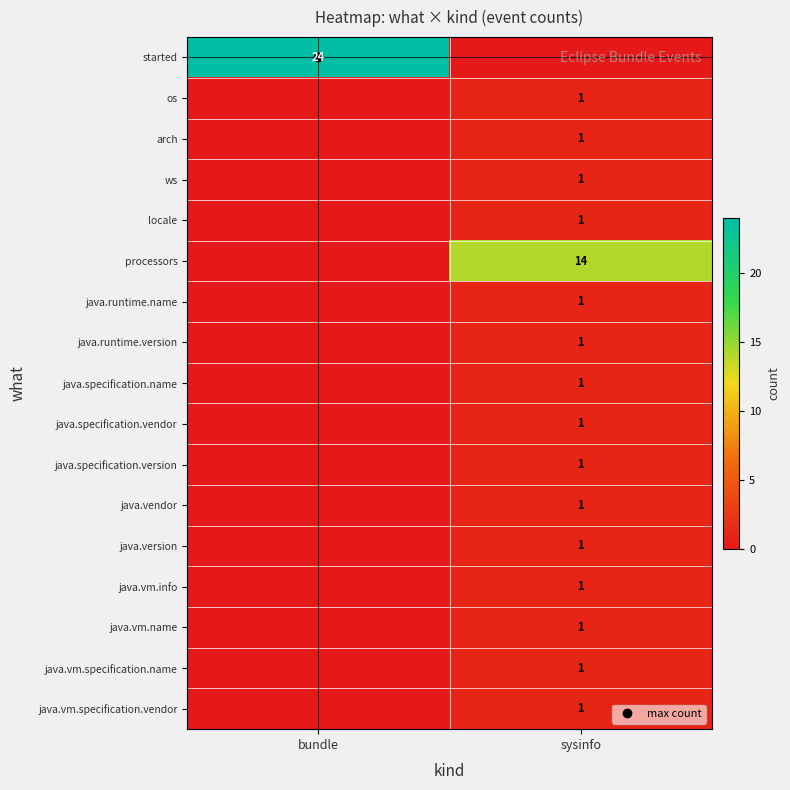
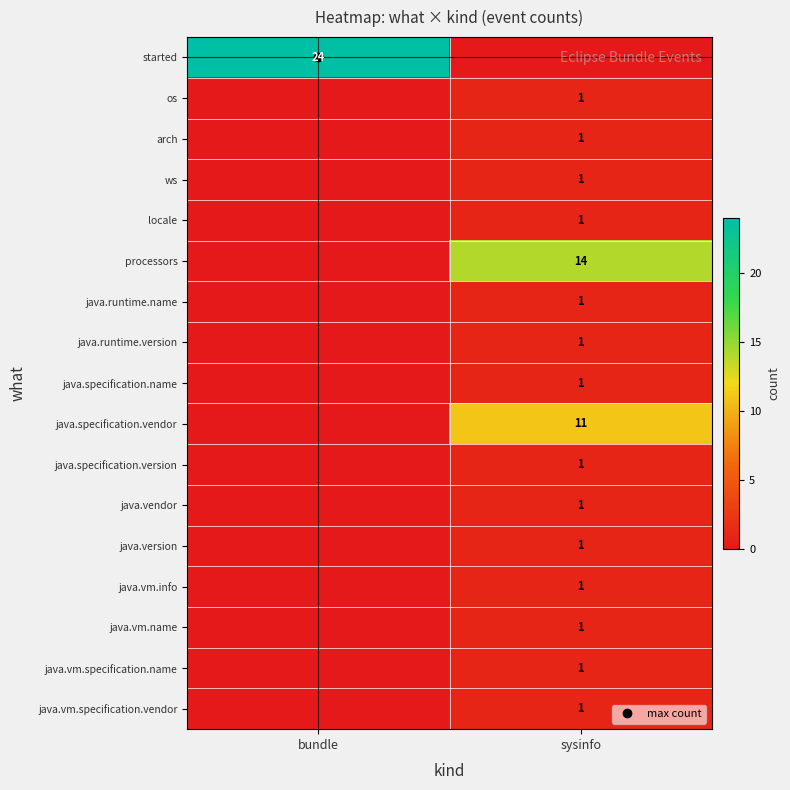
  {
    "os": {
      "sysinfo": 1
    },
    "arch": {
      "sysinfo": 1
    },
    "ws": {
      "sysinfo": 1
    },
    "locale": {
      "sysinfo": 1
    },
    "processors": {
      "sysinfo": 14
    },
    "java.runtime.name": {
      "sysinfo": 1
    },
    "java.runtime.version": {
      "sysinfo": 1
    },
    "java.specification.name": {
      "sysinfo": 1
    },
    "java.specification.vendor": {
-     "sysinfo": 1
+     "sysinfo": 11
    },
    "java.specification.version": {
      "sysinfo": 1
    },
    "java.vendor": {
      "sysinfo": 1
    },
    "java.version": {
      "sysinfo": 1
    },
    "java.vm.info": {
      "sysinfo": 1
    },
    "java.vm.name": {
      "sysinfo": 1
    },
    "java.vm.specification.name": {
      "sysinfo": 1
    },
    "java.vm.specification.vendor": {
      "sysinfo": 1
    }
  }
